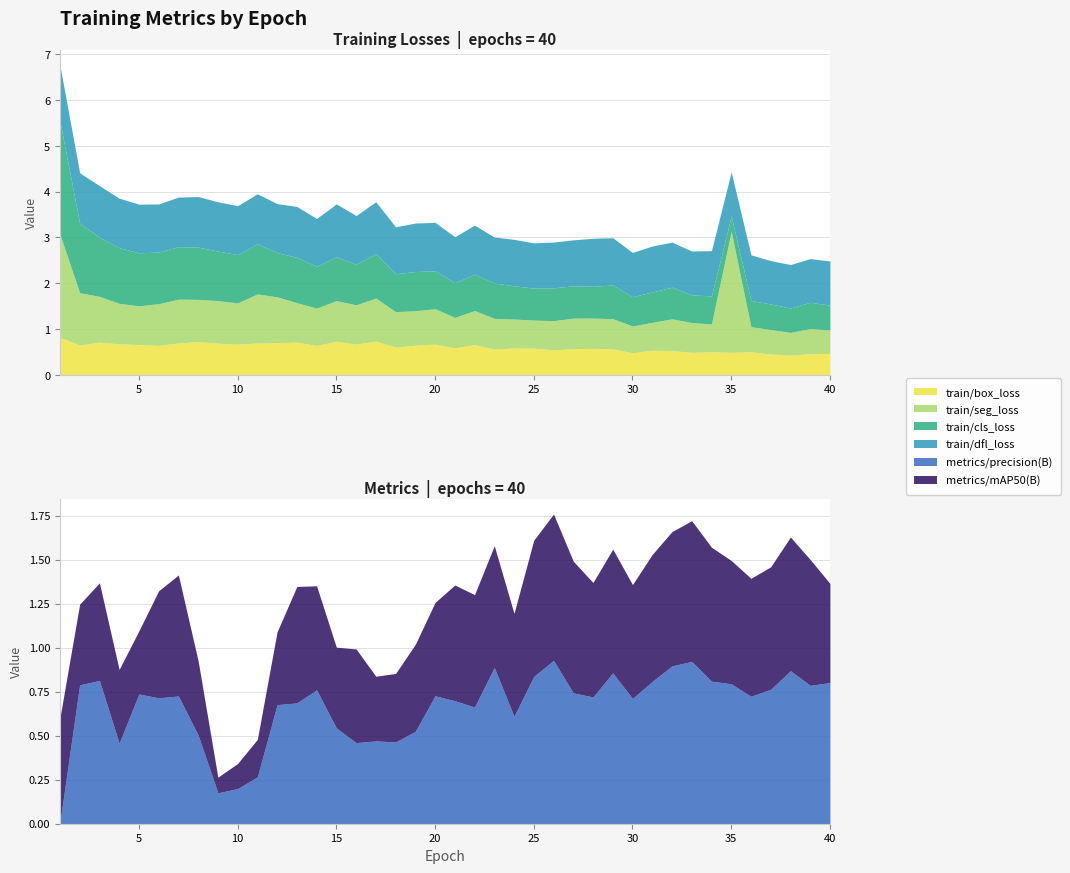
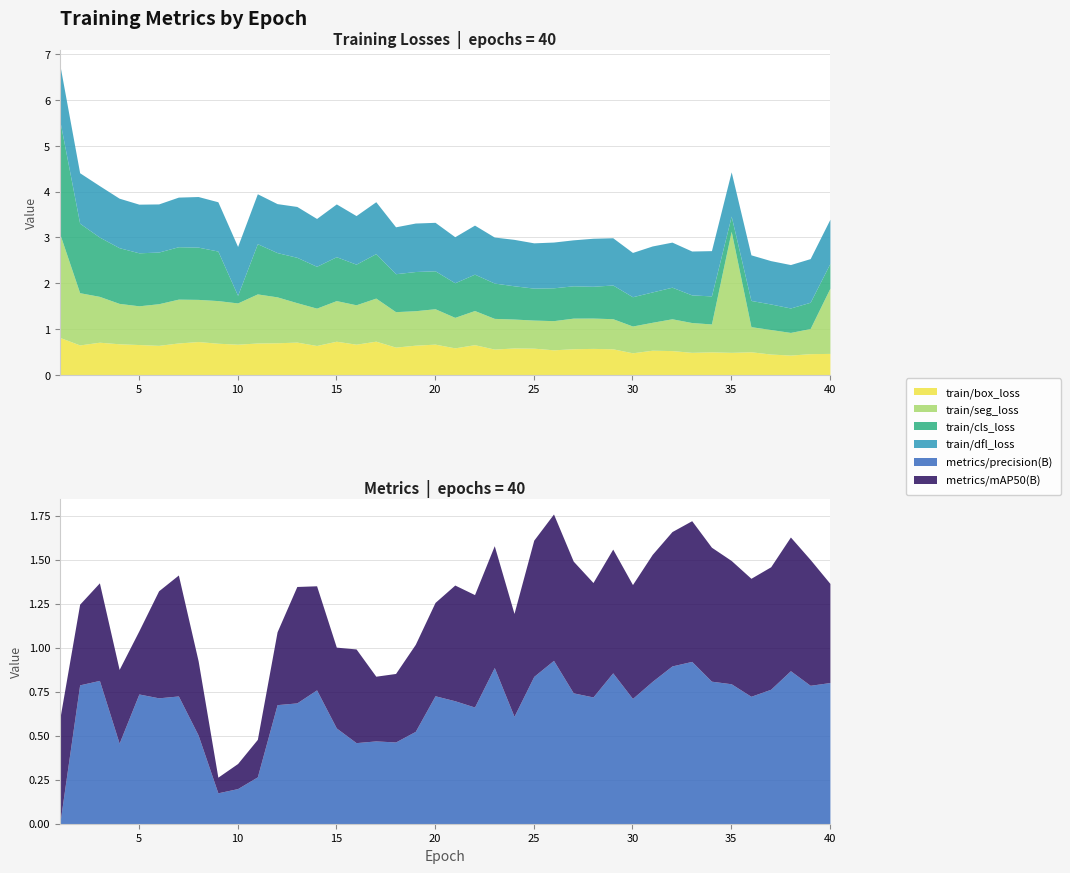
  {
    "Training Losses | epochs = 40": {
      "train/box_loss": {
        "5": 0.7,
        "10": 0.7,
        "15": 0.7,
        "20": 0.7,
        "25": 0.6,
        "30": 0.5,
        "35": 0.5,
        "40": 0.5
      },
      "train/seg_loss": {
        "5": 0.8,
        "10": 0.9,
        "15": 0.9,
        "20": 0.8,
        "25": 0.6,
        "30": 0.6,
        "35": 2.6,
-       "40": 0.5
+       "40": 1.4
      },
      "train/cls_loss": {
        "5": 1.2,
-       "10": 1.1,
+       "10": 0.2,
        "15": 1.0,
        "20": 0.8,
        "25": 0.7,
        "30": 0.6,
        "35": 0.3,
        "40": 0.5
      },
      "train/dfl_loss": {
        "5": 1.1,
        "10": 1.1,
        "15": 1.2,
        "20": 1.1,
        "25": 1.0,
        "30": 1.0,
        "35": 1.0,
        "40": 1.0
      }
    },
    "Metrics | epochs = 40": {
      "metrics/precision(B)": {
        "5": 0.74,
        "10": 0.20,
        "15": 0.54,
        "20": 0.73,
        "25": 0.84,
        "30": 0.71,
        "35": 0.80,
        "40": 0.80
      },
      "metrics/mAP50(B)": {
        "5": 0.36,
        "10": 0.14,
        "15": 0.46,
        "20": 0.53,
        "25": 0.77,
        "30": 0.65,
        "35": 0.70,
        "40": 0.56
      }
    }
  }
